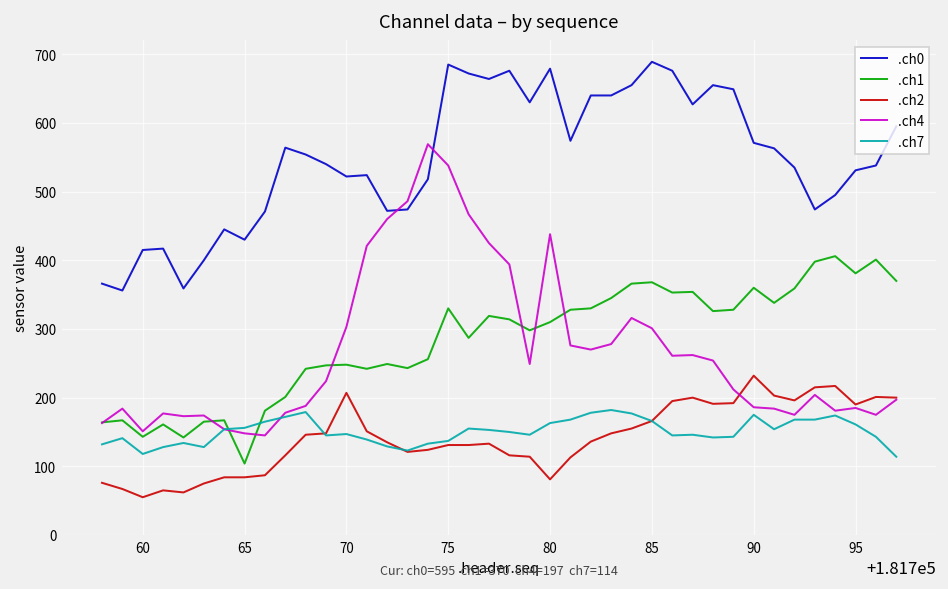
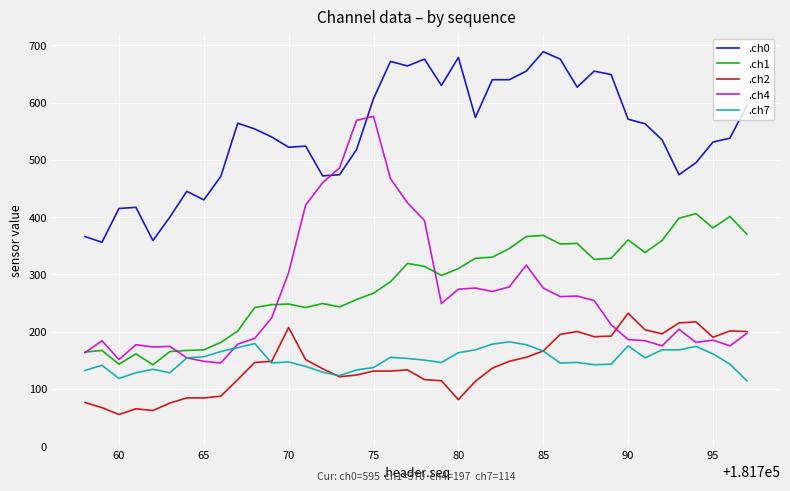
  {
    ".ch0": {
      "60": 420,
      "65": 430,
      "70": 520,
-     "75": 690,
+     "75": 610,
      "80": 680,
      "85": 690,
      "90": 570,
      "95": 530
    },
    ".ch1": {
      "60": 140,
-     "65": 100,
+     "65": 170,
      "70": 250,
-     "75": 330,
+     "75": 270,
      "80": 310,
      "85": 370,
      "90": 360,
      "95": 380
    },
    ".ch2": {
      "60": 60,
      "65": 80,
      "70": 210,
      "75": 130,
      "80": 80,
      "90": 230,
      "95": 190
    },
    ".ch4": {
      "60": 150,
      "65": 150,
      "70": 300,
-     "75": 540,
-     "80": 440,
-     "85": 300,
+     "75": 580,
+     "80": 270,
+     "85": 280,
      "90": 190,
      "95": 190
    },
    ".ch7": {
      "60": 120,
      "65": 160,
      "70": 150,
      "75": 140,
      "80": 160,
      "90": 180,
      "95": 160
    }
  }
